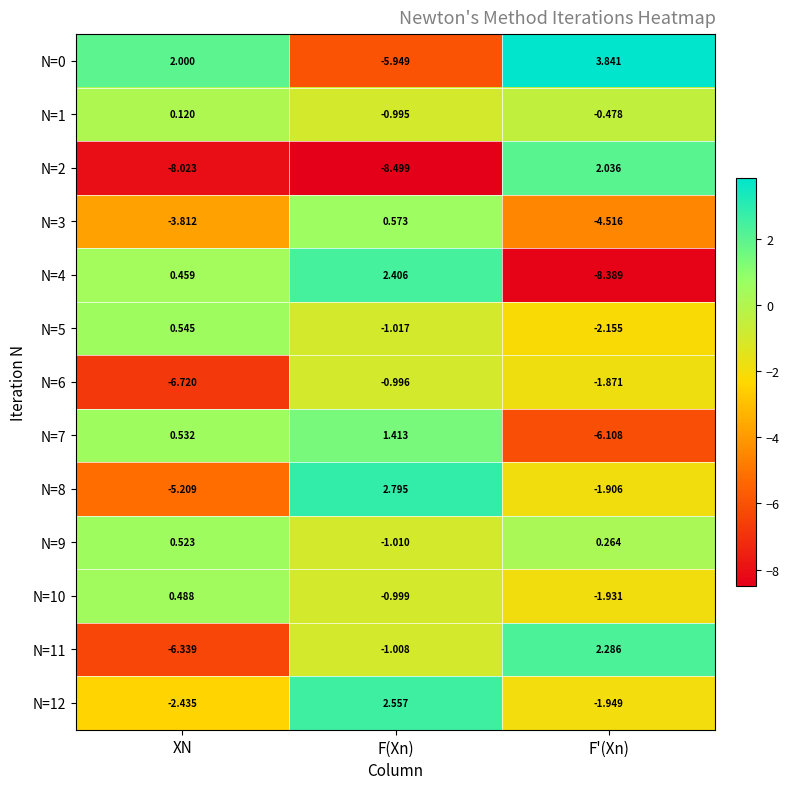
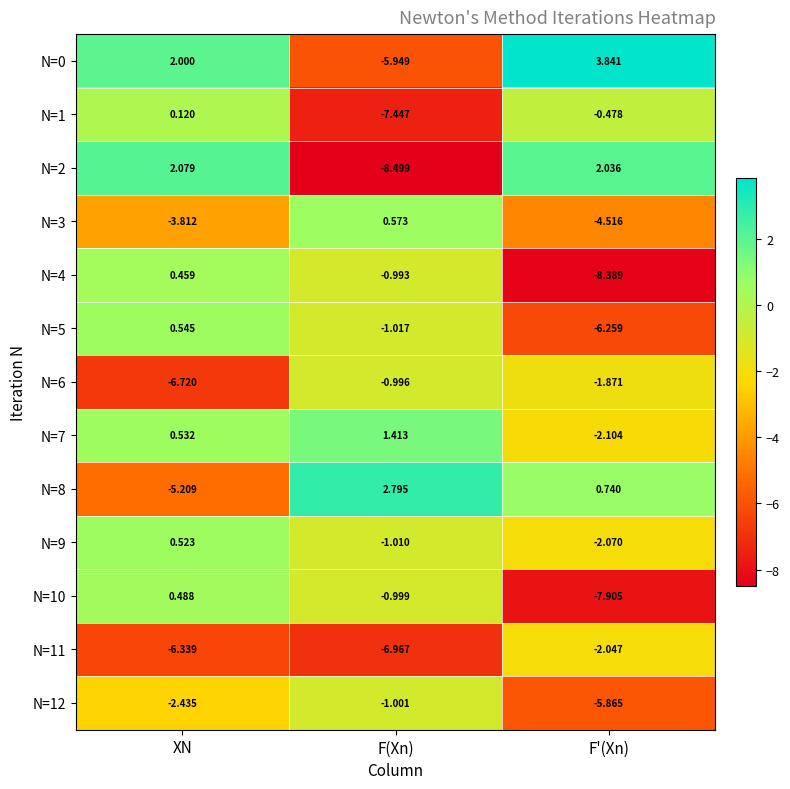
  {
    "N=0": {
      "XN": 2.000,
      "F(Xn)": -5.949,
      "F'(Xn)": 3.841
    },
    "N=1": {
      "XN": 0.120,
-     "F(Xn)": -0.995,
+     "F(Xn)": -7.447,
      "F'(Xn)": -0.478
    },
    "N=2": {
-     "XN": -8.023,
+     "XN": 2.079,
      "F(Xn)": -8.499,
      "F'(Xn)": 2.036
    },
    "N=3": {
      "XN": -3.812,
      "F(Xn)": 0.573,
      "F'(Xn)": -4.516
    },
    "N=4": {
      "XN": 0.459,
-     "F(Xn)": 2.406,
+     "F(Xn)": -0.993,
      "F'(Xn)": -8.389
    },
    "N=5": {
      "XN": 0.545,
      "F(Xn)": -1.017,
-     "F'(Xn)": -2.155
+     "F'(Xn)": -6.259
    },
    "N=6": {
      "XN": -6.720,
      "F(Xn)": -0.996,
      "F'(Xn)": -1.871
    },
    "N=7": {
      "XN": 0.532,
      "F(Xn)": 1.413,
-     "F'(Xn)": -6.108
+     "F'(Xn)": -2.104
    },
    "N=8": {
      "XN": -5.209,
      "F(Xn)": 2.795,
-     "F'(Xn)": -1.906
+     "F'(Xn)": 0.740
    },
    "N=9": {
      "XN": 0.523,
      "F(Xn)": -1.010,
-     "F'(Xn)": 0.264
+     "F'(Xn)": -2.070
    },
    "N=10": {
      "XN": 0.488,
      "F(Xn)": -0.999,
-     "F'(Xn)": -1.931
+     "F'(Xn)": -7.905
    },
    "N=11": {
      "XN": -6.339,
-     "F(Xn)": -1.008,
-     "F'(Xn)": 2.286
+     "F(Xn)": -6.967,
+     "F'(Xn)": -2.047
    },
    "N=12": {
      "XN": -2.435,
-     "F(Xn)": 2.557,
-     "F'(Xn)": -1.949
+     "F(Xn)": -1.001,
+     "F'(Xn)": -5.865
    }
  }
